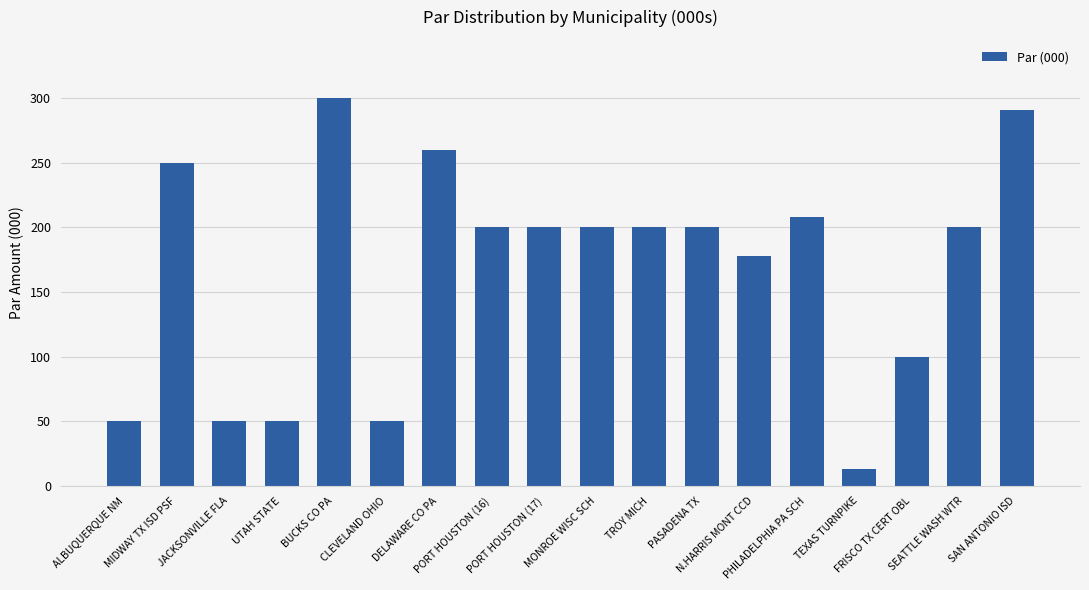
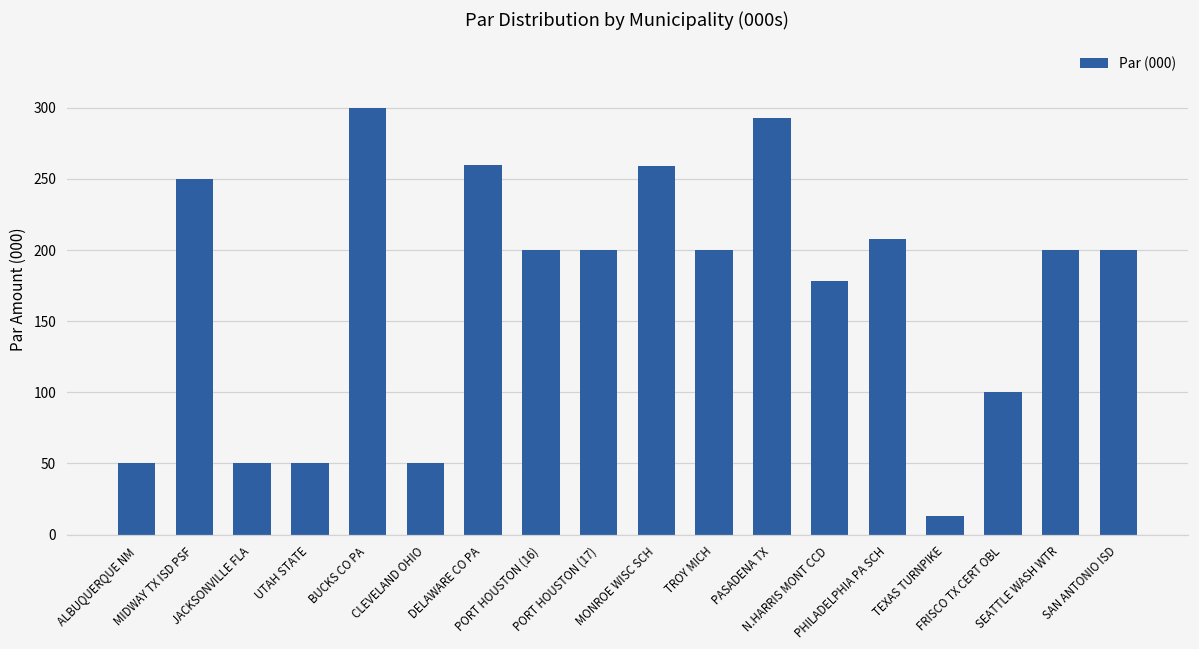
  {
    "ALBUQUERQUE NM": 50,
    "MIDWAY TX ISD PSF": 250,
    "JACKSONVILLE FLA": 50,
    "UTAH STATE": 50,
    "BUCKS CO PA": 300,
    "CLEVELAND OHIO": 50,
    "DELAWARE CO PA": 260,
    "PORT HOUSTON (16)": 200,
    "PORT HOUSTON (17)": 200,
-   "MONROE WISC SCH": 200,
+   "MONROE WISC SCH": 259,
    "TROY MICH": 200,
-   "PASADENA TX": 200,
+   "PASADENA TX": 293,
    "N.HARRIS MONT CCD": 178,
    "PHILADELPHIA PA SCH": 208,
    "TEXAS TURNPIKE": 13,
    "FRISCO TX CERT OBL": 100,
    "SEATTLE WASH WTR": 200,
-   "SAN ANTONIO ISD": 291
+   "SAN ANTONIO ISD": 200
  }
